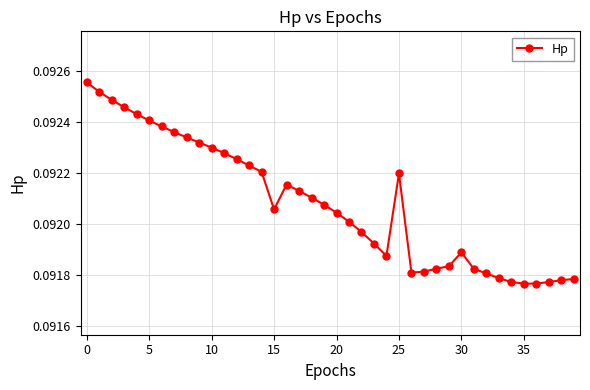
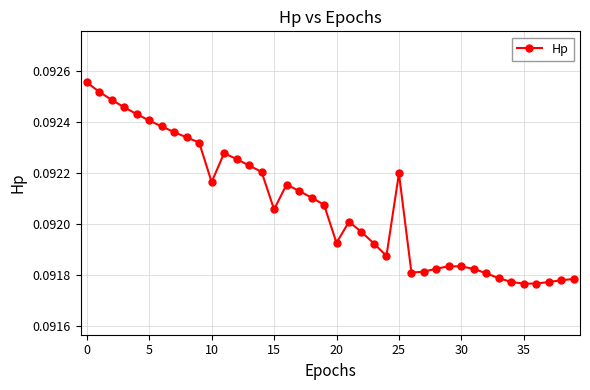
  {
    "0": 0.09255,
    "5": 0.09241,
-   "10": 0.09230,
+   "10": 0.09216,
    "15": 0.09206,
-   "20": 0.09204,
+   "20": 0.09193,
    "25": 0.09220,
-   "30": 0.09189,
+   "30": 0.09183,
    "35": 0.09177
  }
